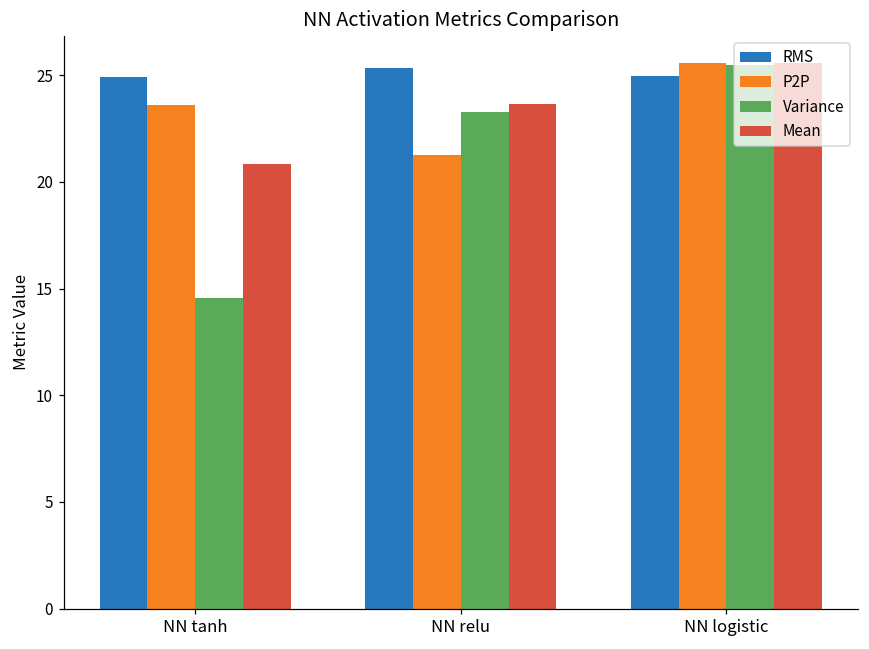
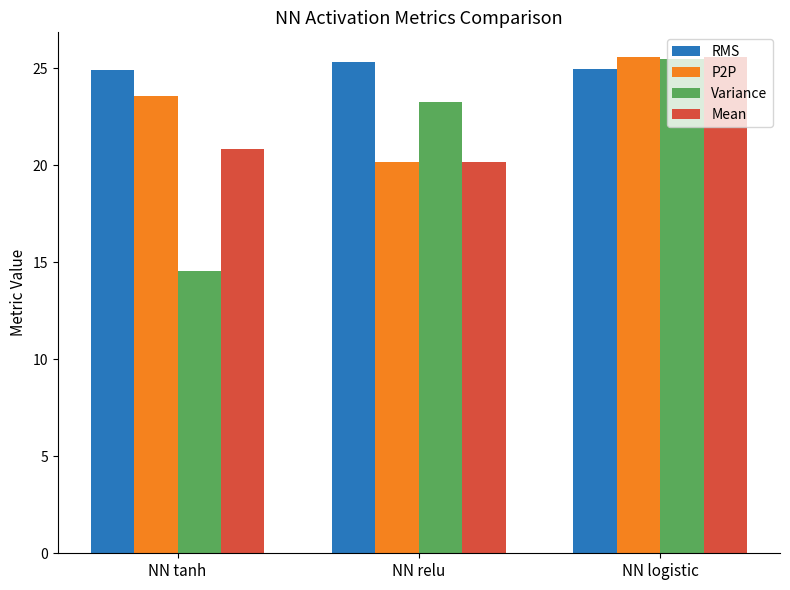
  {
    "RMS": {
      "NN tanh": 24.9,
      "NN relu": 25.3,
      "NN logistic": 25.0
    },
    "P2P": {
      "NN tanh": 23.6,
-     "NN relu": 21.3,
+     "NN relu": 20.2,
      "NN logistic": 25.6
    },
    "Variance": {
      "NN tanh": 14.6,
      "NN relu": 23.3
    },
    "Mean": {
      "NN tanh": 20.8,
-     "NN relu": 23.6
+     "NN relu": 20.2
    }
  }
